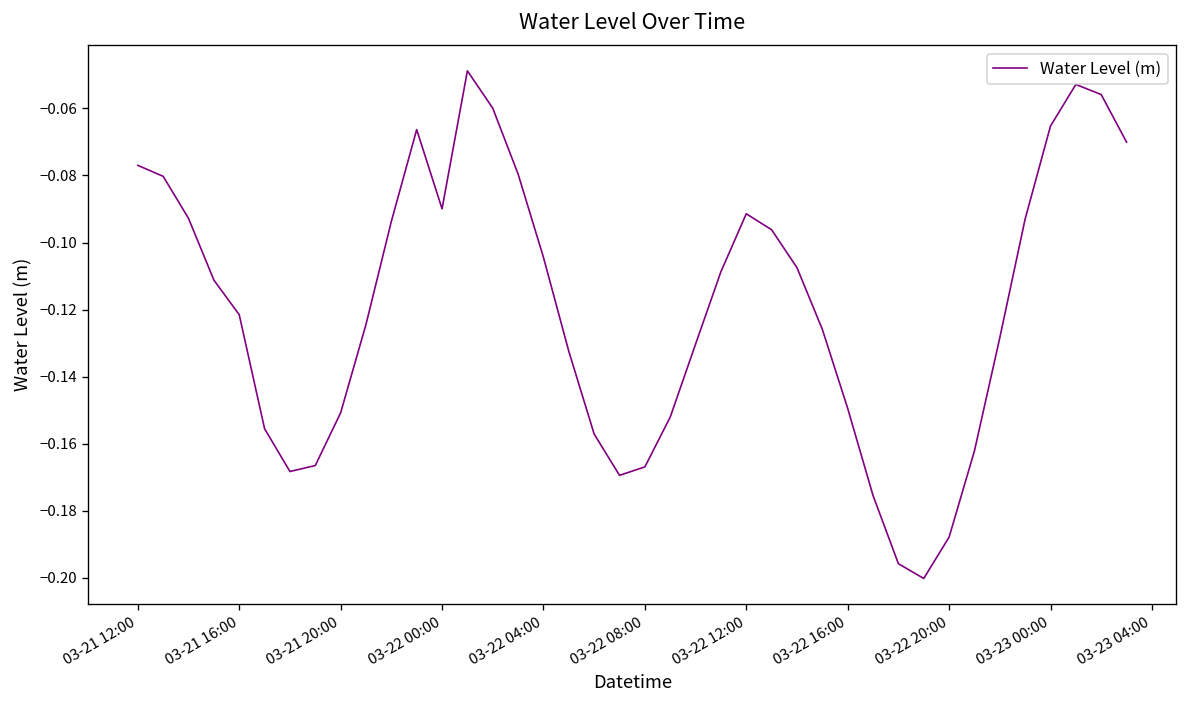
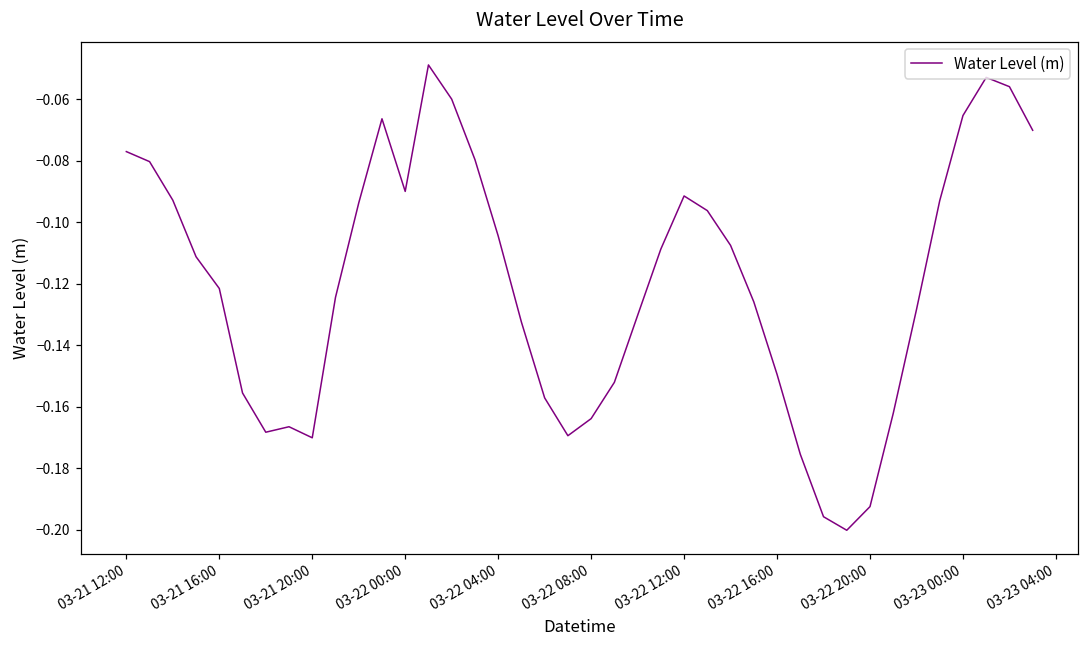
  {
    "03-21 12:00": -0.077,
    "03-21 16:00": -0.122,
-   "03-21 20:00": -0.151,
+   "03-21 20:00": -0.170,
    "03-22 00:00": -0.090,
    "03-22 04:00": -0.104,
-   "03-22 08:00": -0.167,
+   "03-22 08:00": -0.164,
    "03-22 12:00": -0.091,
    "03-22 16:00": -0.149,
-   "03-22 20:00": -0.188,
+   "03-22 20:00": -0.192,
    "03-23 00:00": -0.065
  }
